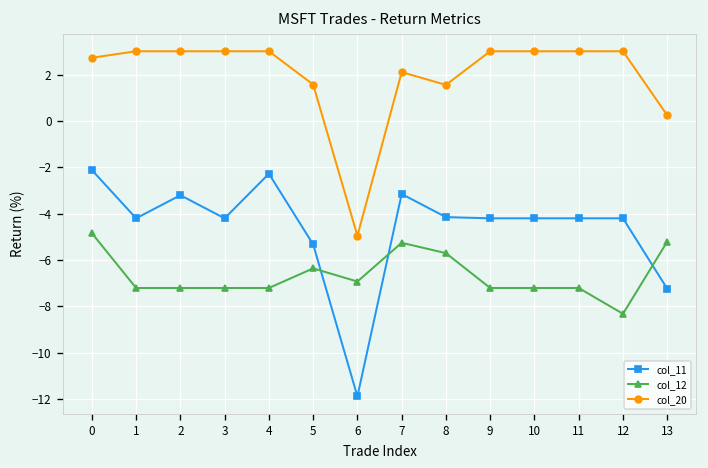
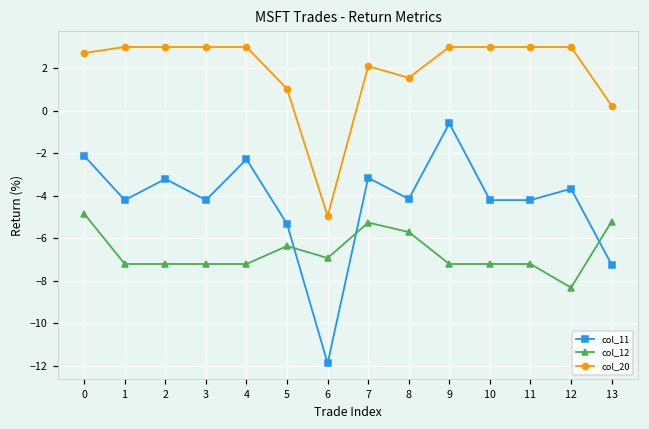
  {
    "col_11": {
      "0": -2.1,
      "1": -4.2,
      "2": -3.2,
      "3": -4.2,
      "4": -2.3,
      "5": -5.3,
      "6": -11.9,
      "7": -3.2,
      "8": -4.2,
-     "9": -4.2,
+     "9": -0.6,
      "10": -4.2,
      "11": -4.2,
-     "12": -4.2,
+     "12": -3.7,
      "13": -7.2
    },
    "col_12": {
      "0": -4.8,
      "1": -7.2,
      "2": -7.2,
      "3": -7.2,
      "4": -7.2,
      "5": -6.4,
      "6": -6.9,
      "7": -5.3,
      "8": -5.7,
      "9": -7.2,
      "10": -7.2,
      "11": -7.2,
      "12": -8.3,
      "13": -5.2
    },
    "col_20": {
      "0": 2.7,
      "1": 3.0,
      "2": 3.0,
      "3": 3.0,
      "4": 3.0,
-     "5": 1.6,
+     "5": 1.0,
      "6": -5.0,
      "7": 2.1,
      "8": 1.6,
      "9": 3.0,
      "10": 3.0,
      "11": 3.0,
      "12": 3.0,
      "13": 0.2
    }
  }
